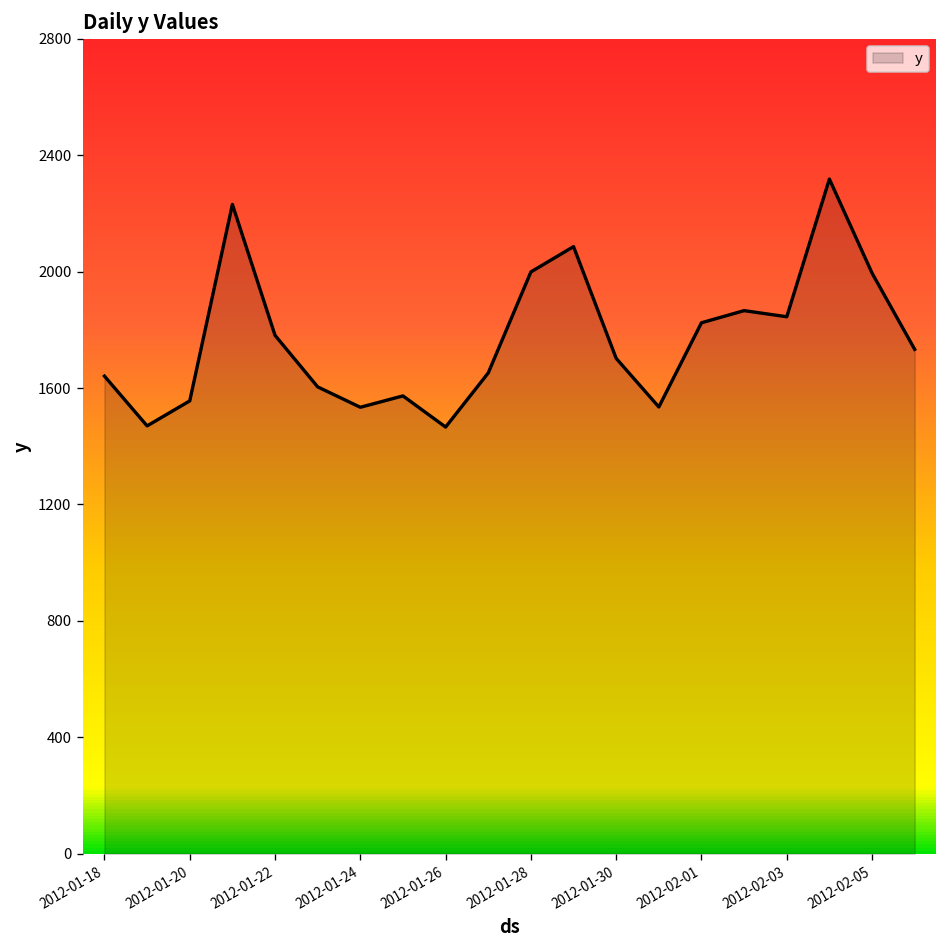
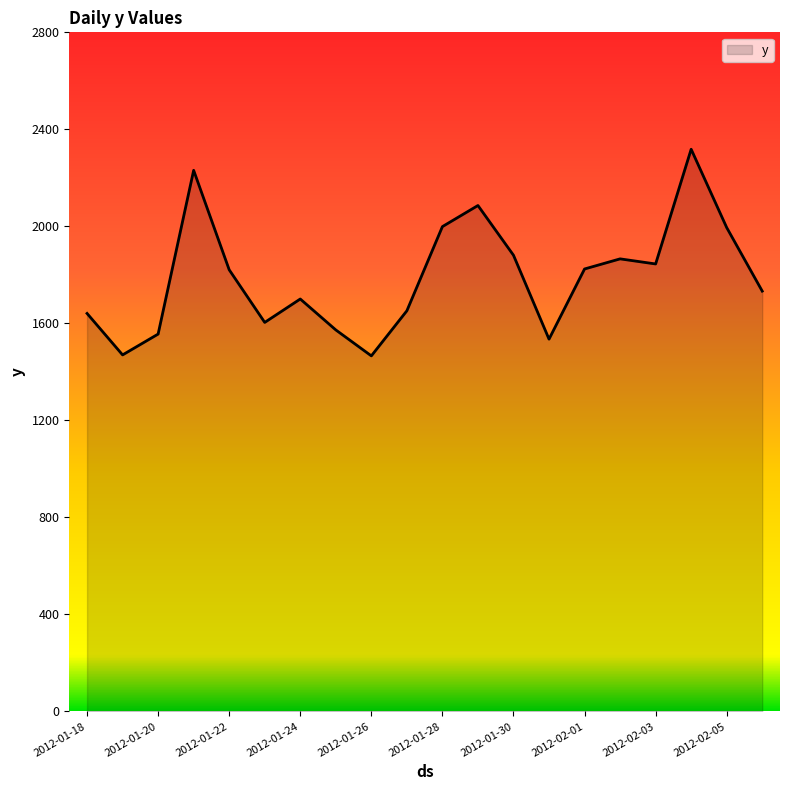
  {
    "2012-01-18": 1640,
    "2012-01-20": 1560,
-   "2012-01-22": 1780,
-   "2012-01-24": 1530,
+   "2012-01-22": 1820,
+   "2012-01-24": 1700,
    "2012-01-26": 1470,
    "2012-01-28": 2000,
-   "2012-01-30": 1700,
+   "2012-01-30": 1880,
    "2012-02-01": 1820,
    "2012-02-03": 1850,
    "2012-02-05": 2000
  }
